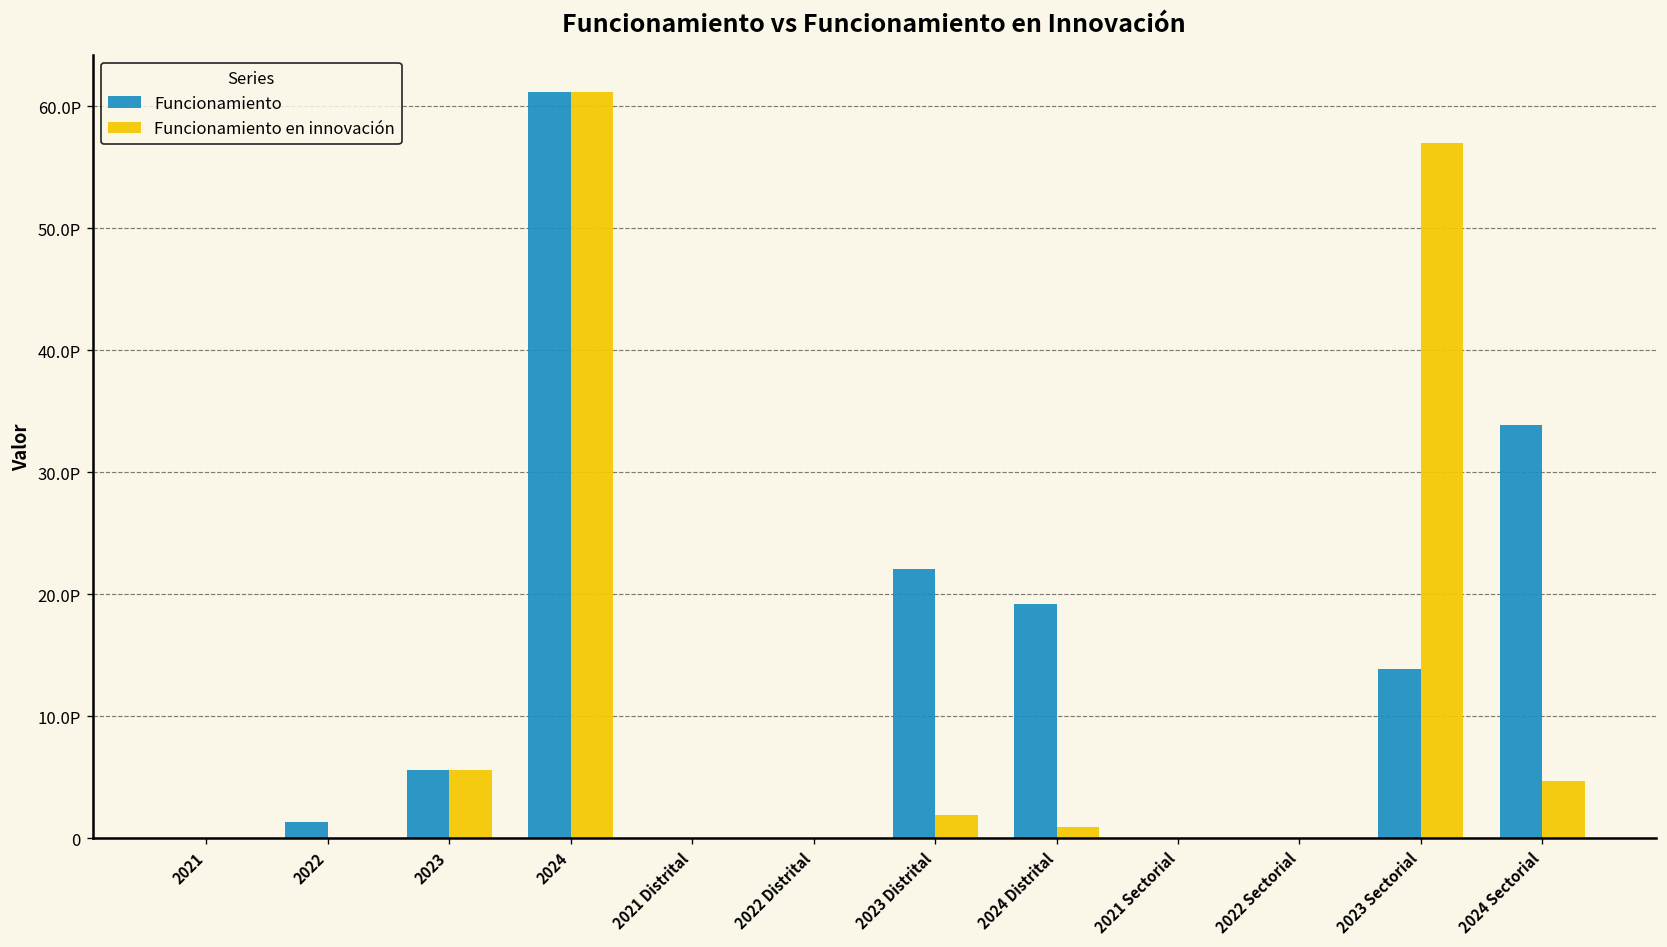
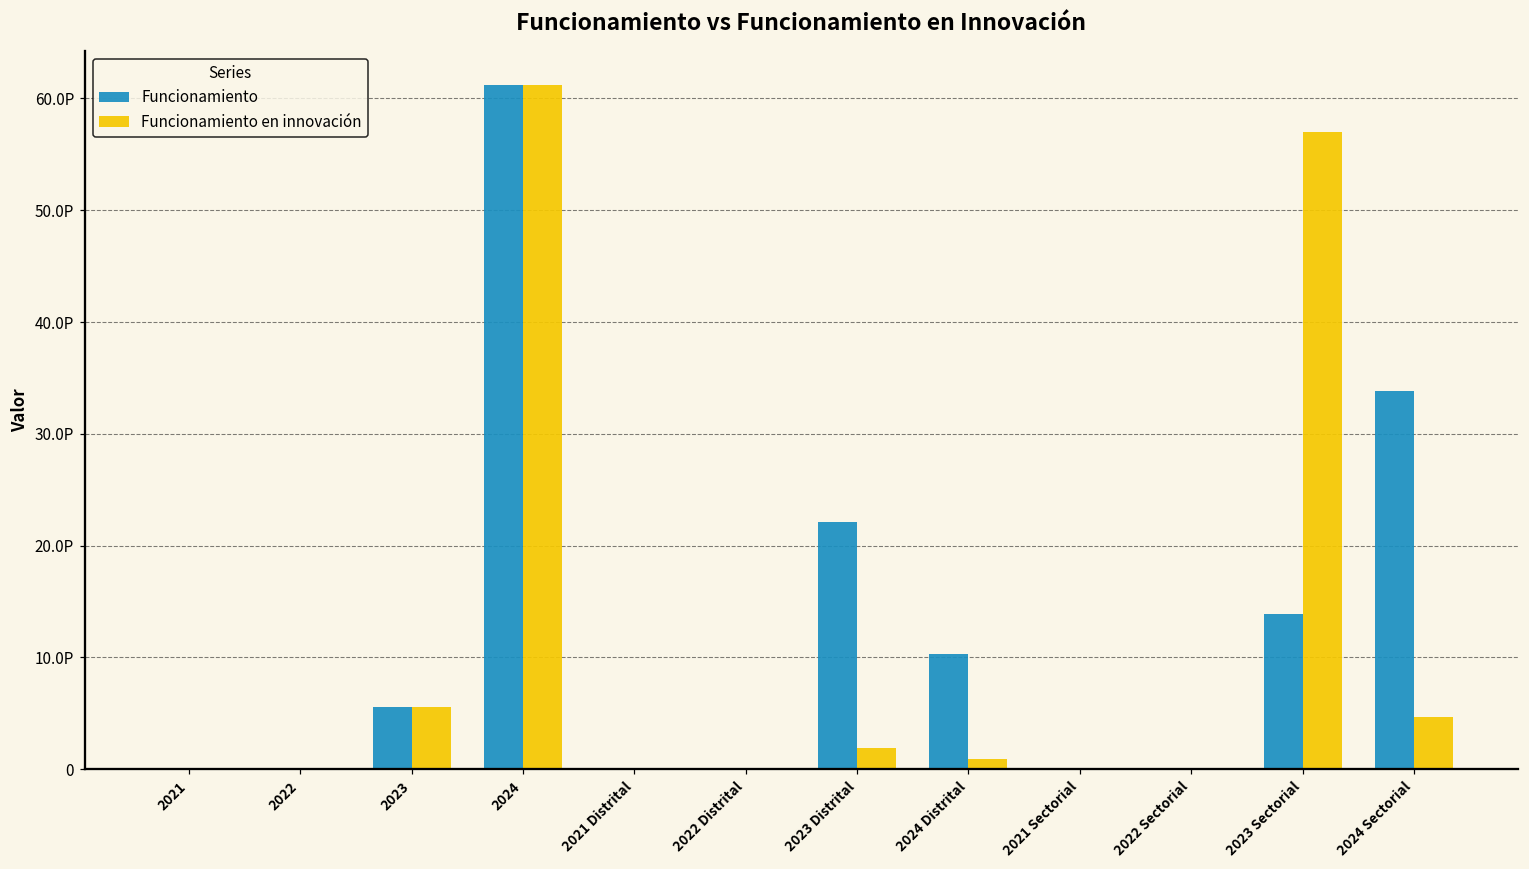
  {
    "Funcionamiento": {
-     "2022": "1.3P",
+     "2022": "0.0P",
      "2023": "5.5P",
      "2024": "61.2P",
      "2023 Distrital": "22.1P",
-     "2024 Distrital": "19.2P",
+     "2024 Distrital": "10.3P",
      "2023 Sectorial": "13.8P",
      "2024 Sectorial": "33.8P"
    },
    "Funcionamiento en innovación": {
      "2021": "0.0P",
      "2022": "0.0P",
      "2023": "5.5P",
      "2024": "61.2P",
      "2023 Distrital": "1.9P",
      "2024 Distrital": "0.9P",
      "2023 Sectorial": "57.0P",
      "2024 Sectorial": "4.7P"
    }
  }
